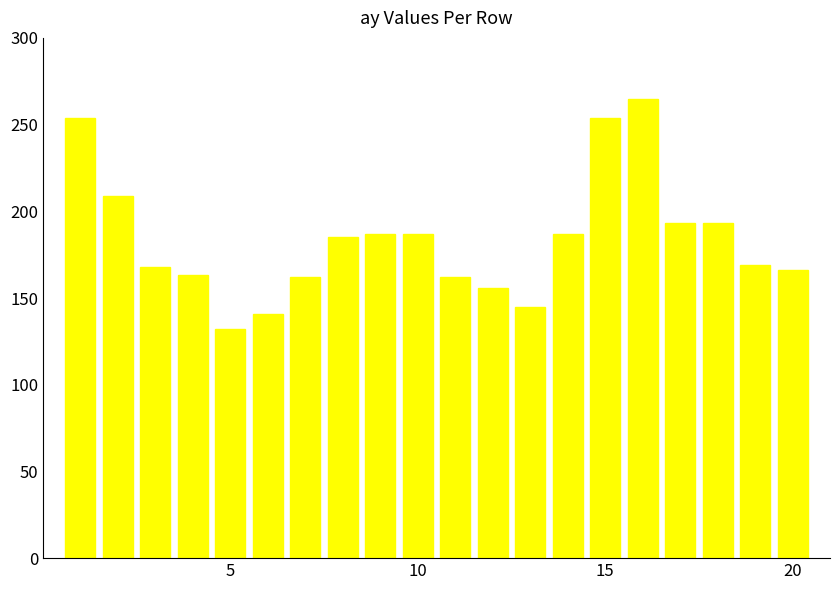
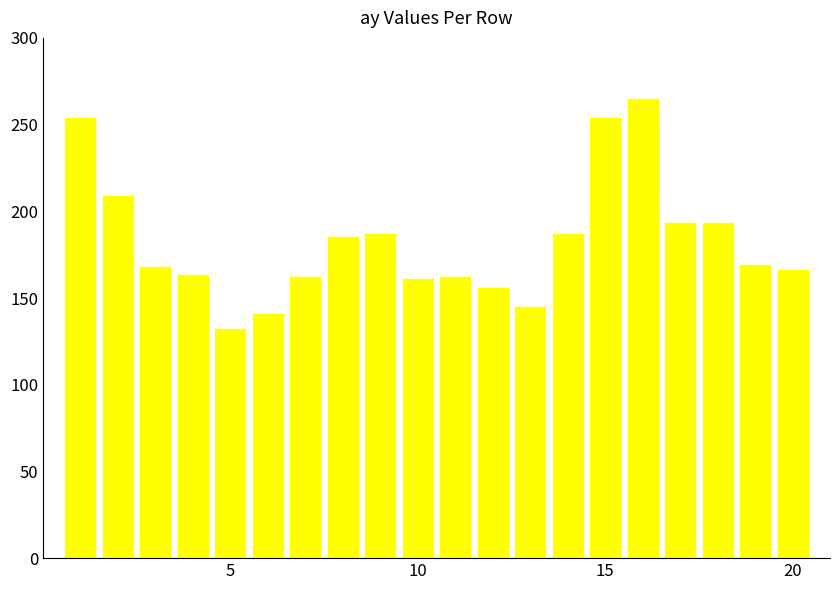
  {
    "5": 132,
-   "10": 187,
+   "10": 161,
    "15": 254,
    "20": 166
  }
